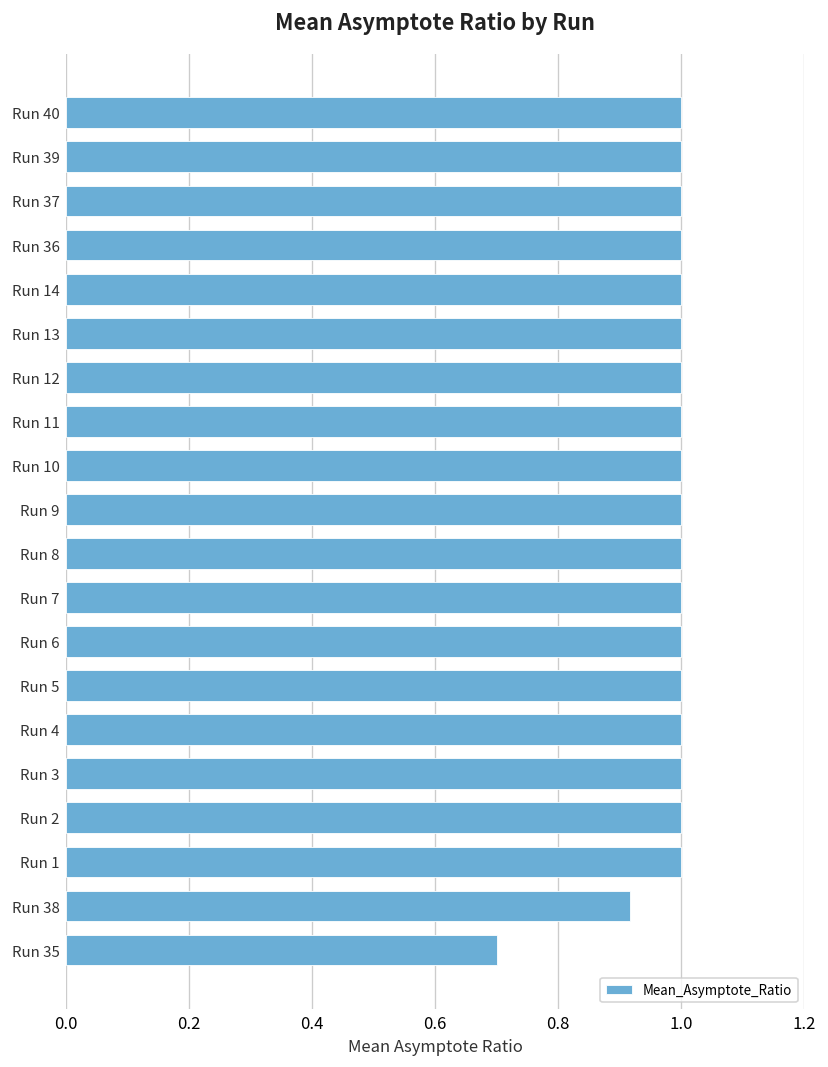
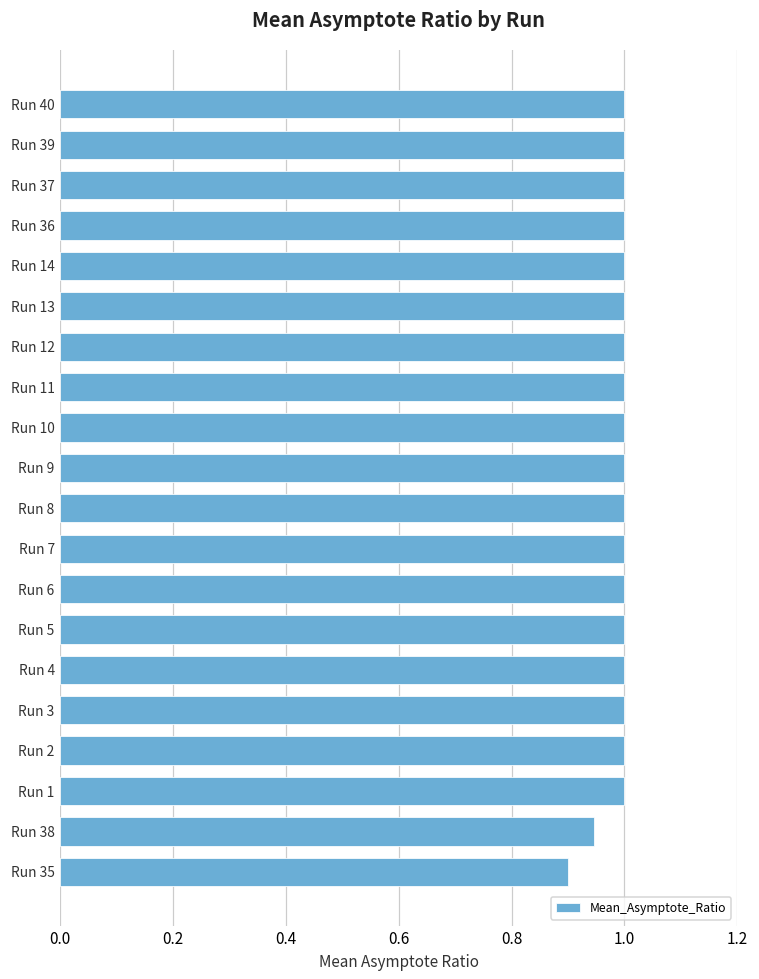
  {
    "Run 40": 1.00,
    "Run 39": 1.00,
    "Run 37": 1.00,
    "Run 36": 1.00,
    "Run 14": 1.00,
    "Run 13": 1.00,
    "Run 12": 1.00,
    "Run 11": 1.00,
    "Run 10": 1.00,
    "Run 9": 1.00,
    "Run 8": 1.00,
    "Run 7": 1.00,
    "Run 6": 1.00,
    "Run 5": 1.00,
    "Run 4": 1.00,
    "Run 3": 1.00,
    "Run 2": 1.00,
    "Run 1": 1.00,
-   "Run 38": 0.92,
-   "Run 35": 0.7
+   "Run 38": 0.95,
+   "Run 35": 0.9
  }
